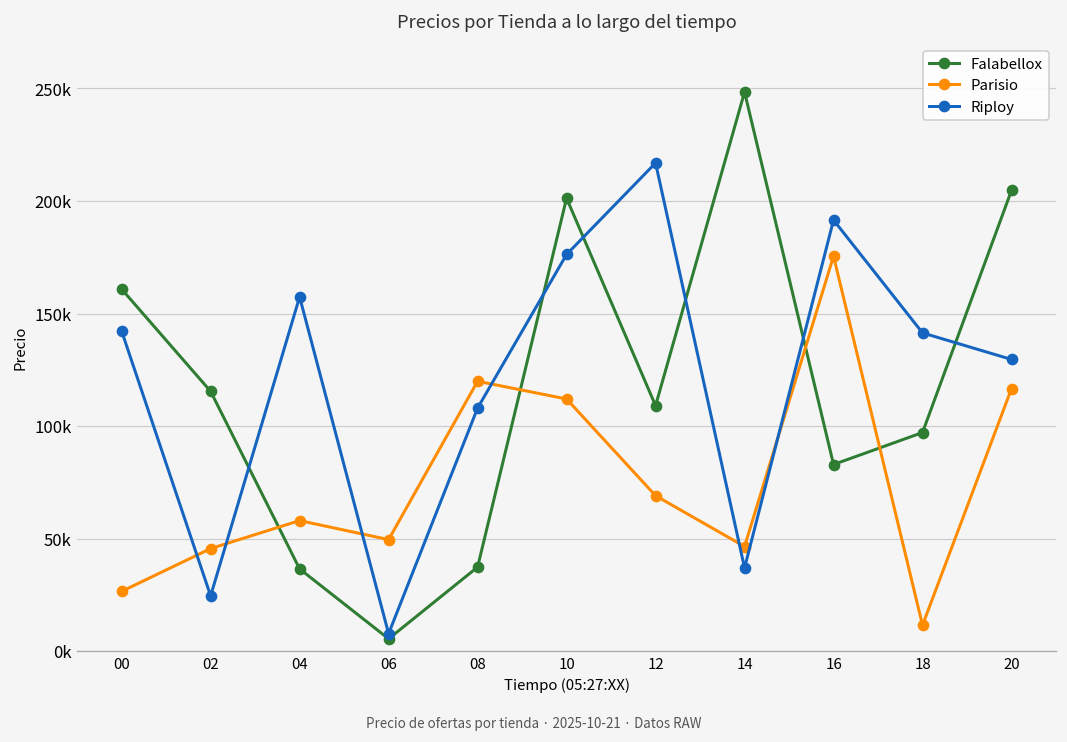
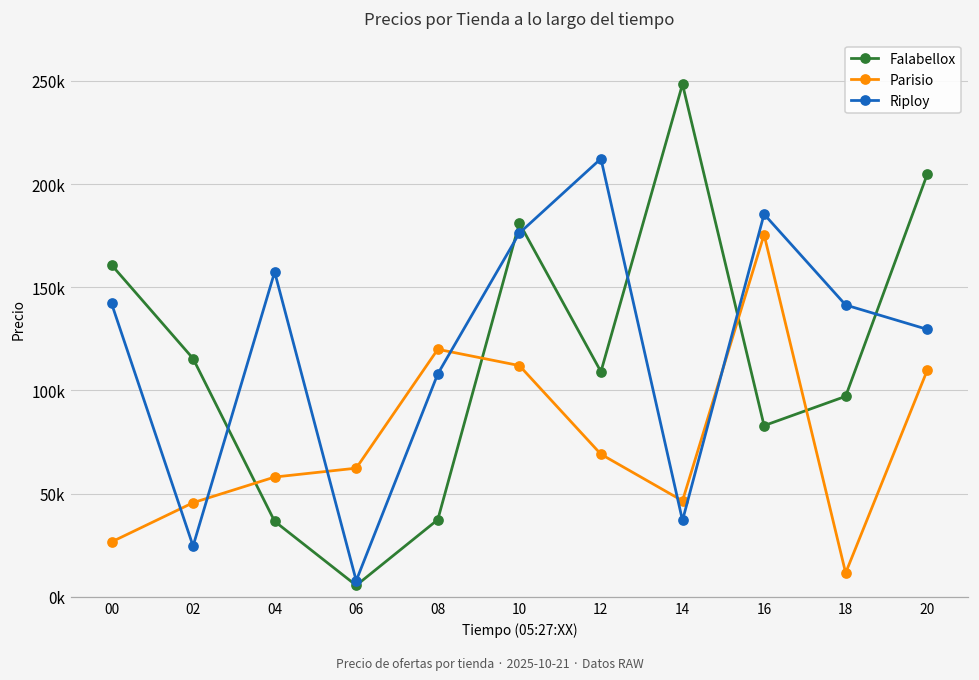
  {
    "Falabellox": {
      "00": 161000,
      "02": 115000,
      "04": 37000,
      "06": 5000,
      "08": 37000,
-     "10": 201000,
+     "10": 181000,
      "12": 109000,
      "14": 248000,
      "16": 83000,
      "18": 97000,
      "20": 205000
    },
    "Parisio": {
      "00": 27000,
      "02": 46000,
      "04": 58000,
-     "06": 50000,
+     "06": 62000,
      "08": 120000,
      "10": 112000,
      "12": 69000,
      "14": 47000,
      "16": 176000,
      "18": 12000,
-     "20": 117000
+     "20": 110000
    },
    "Riploy": {
      "00": 142000,
      "02": 25000,
      "04": 157000,
      "06": 8000,
      "08": 108000,
      "10": 176000,
-     "12": 217000,
+     "12": 212000,
      "14": 37000,
-     "16": 192000,
+     "16": 185000,
      "18": 141000,
      "20": 130000
    }
  }
